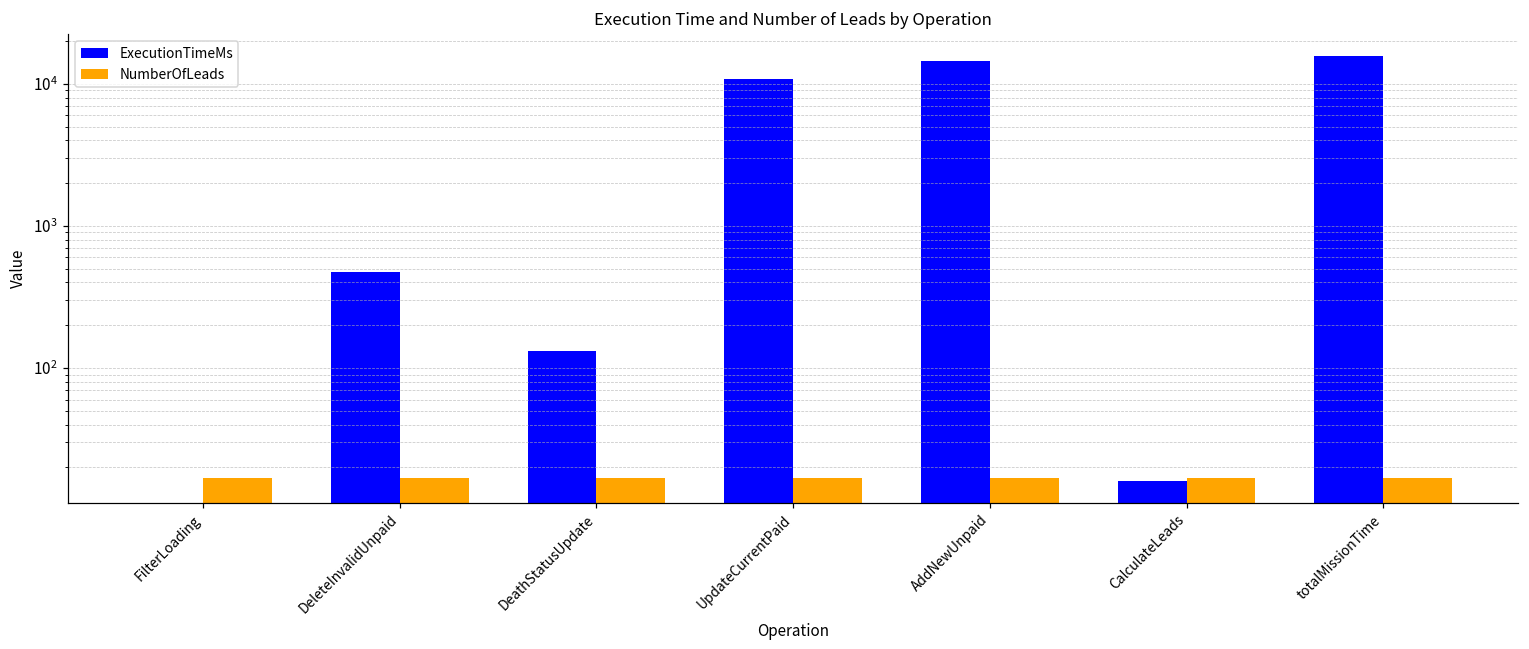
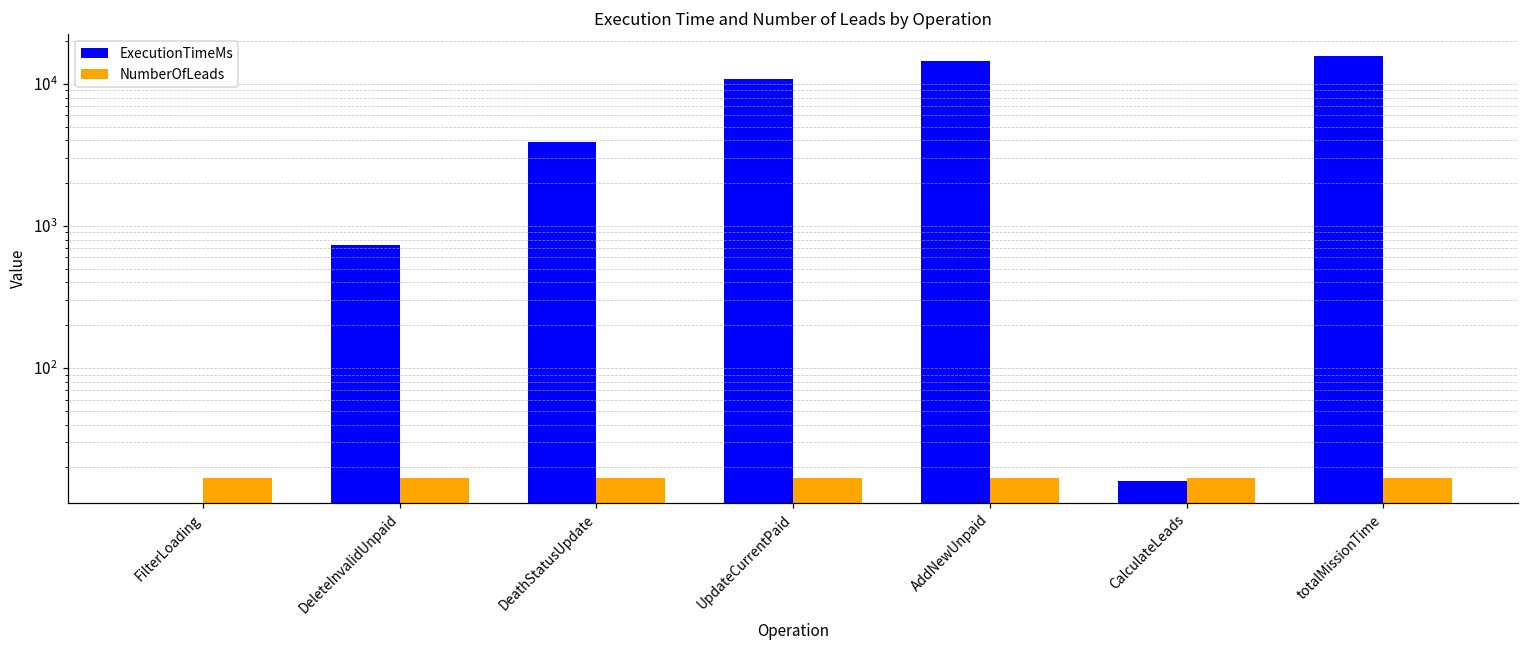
  {
    "ExecutionTimeMs": {
-     "DeleteInvalidUnpaid": 470,
-     "DeathStatusUpdate": 130,
+     "DeleteInvalidUnpaid": 700,
+     "DeathStatusUpdate": 3900,
      "UpdateCurrentPaid": 11000,
      "AddNewUnpaid": 15000,
      "CalculateLeads": 16,
      "totalMissionTime": 16000
    },
    "NumberOfLeads": {
      "FilterLoading": 17,
      "DeleteInvalidUnpaid": 17,
      "DeathStatusUpdate": 17,
      "UpdateCurrentPaid": 17,
      "AddNewUnpaid": 17,
      "CalculateLeads": 17,
      "totalMissionTime": 17
    }
  }
